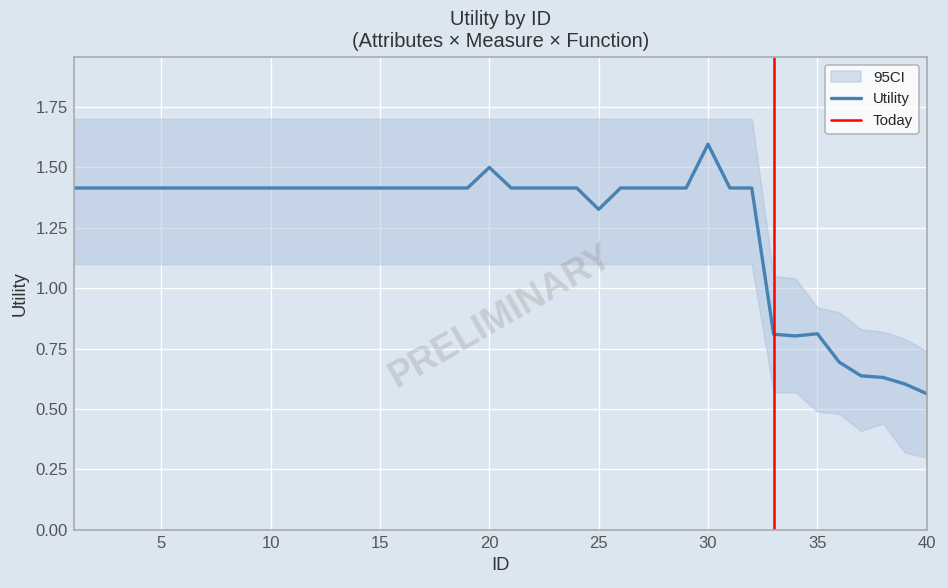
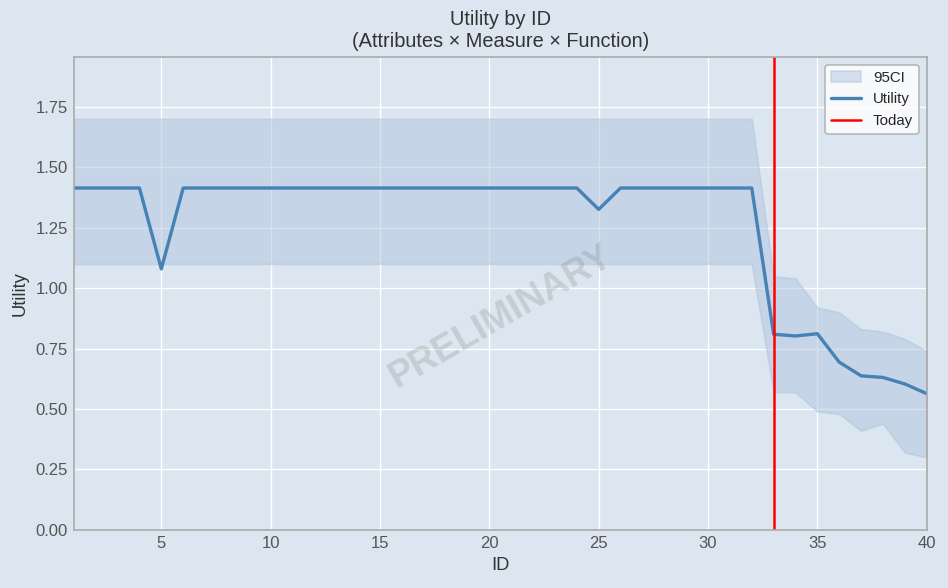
  {
    "Utility": {
-     "5": 1.41,
+     "5": 1.08,
      "10": 1.41,
      "15": 1.41,
-     "20": 1.50,
+     "20": 1.41,
      "25": 1.33,
-     "30": 1.60,
+     "30": 1.41,
      "35": 0.81,
      "40": 0.56
    }
  }
